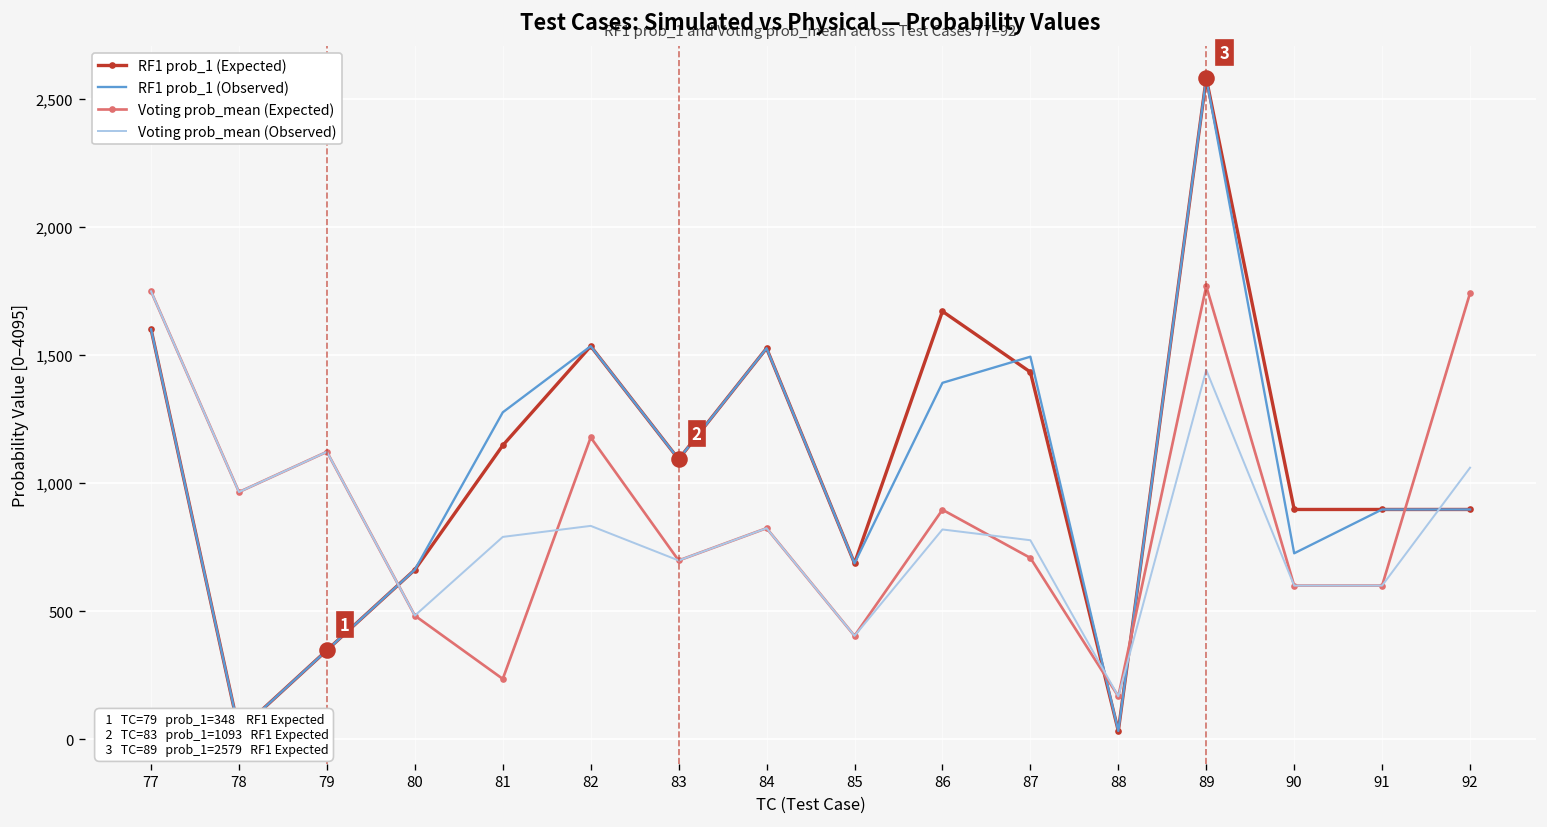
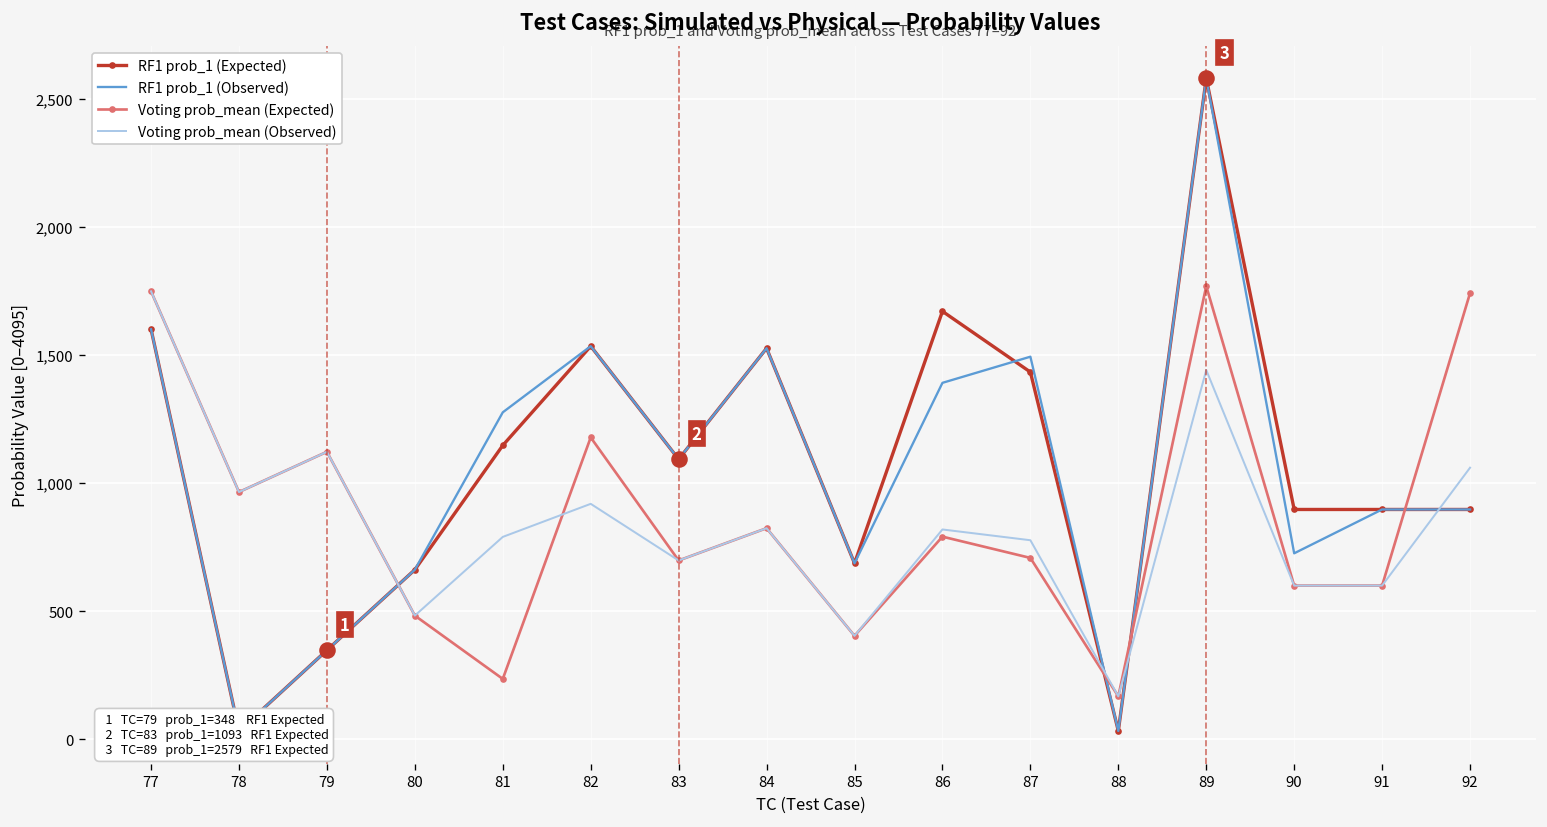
  {
    "RF1 prob_1 (Observed)": {
      "81": "1,280",
      "86": "1,390",
      "87": "1,490",
      "90": "730"
    },
    "Voting prob_mean (Expected)": {
      "81": "240",
      "82": "1,180",
-     "86": "900",
+     "86": "790",
      "87": "710",
      "89": "1,770",
      "92": "1,740"
    },
    "Voting prob_mean (Observed)": {
      "81": "790",
-     "82": "830",
+     "82": "920",
      "86": "820",
      "87": "780",
      "89": "1,440",
      "92": "1,060"
    }
  }
